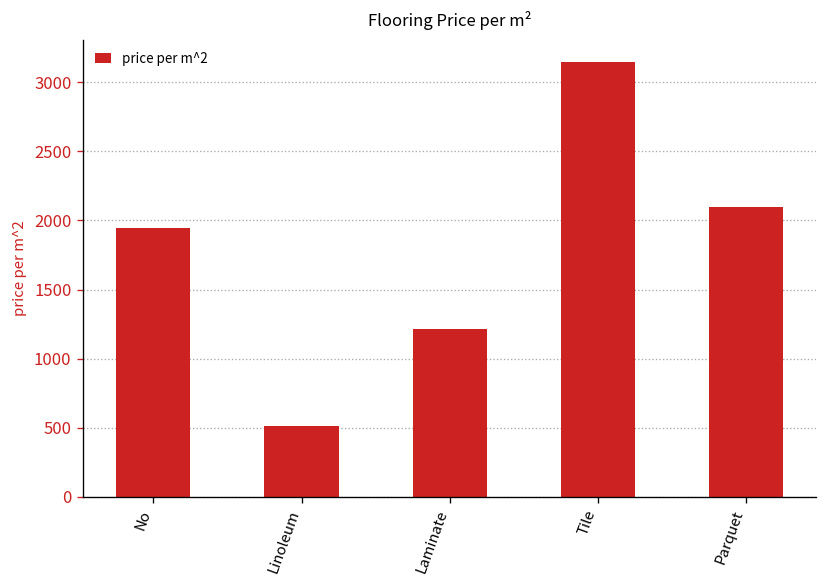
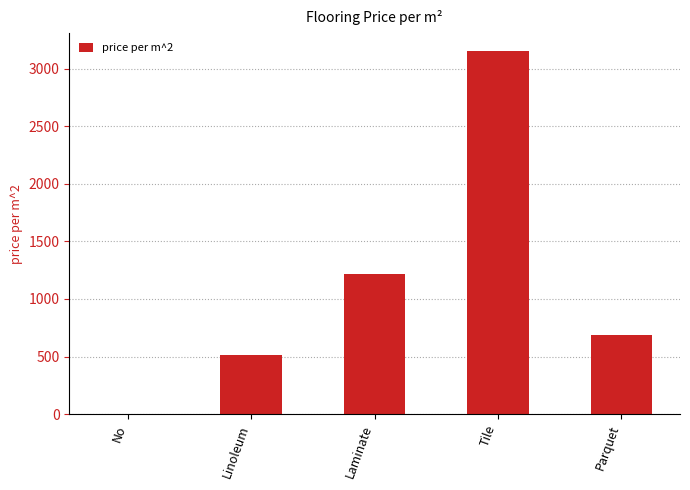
  {
-   "No": 1950,
+   "No": 0,
    "Linoleum": 510,
    "Laminate": 1220,
    "Tile": 3150,
-   "Parquet": 2100
+   "Parquet": 690
  }
